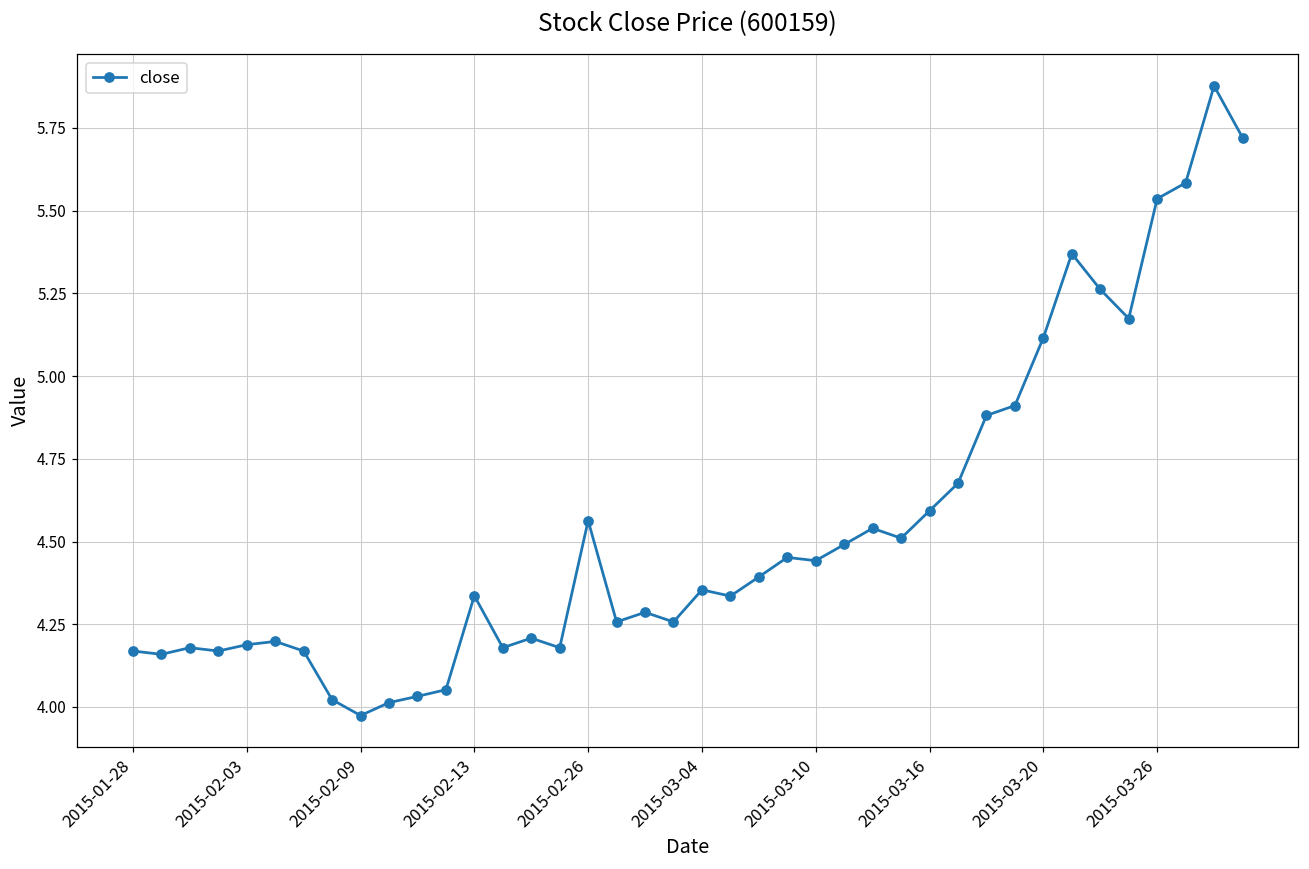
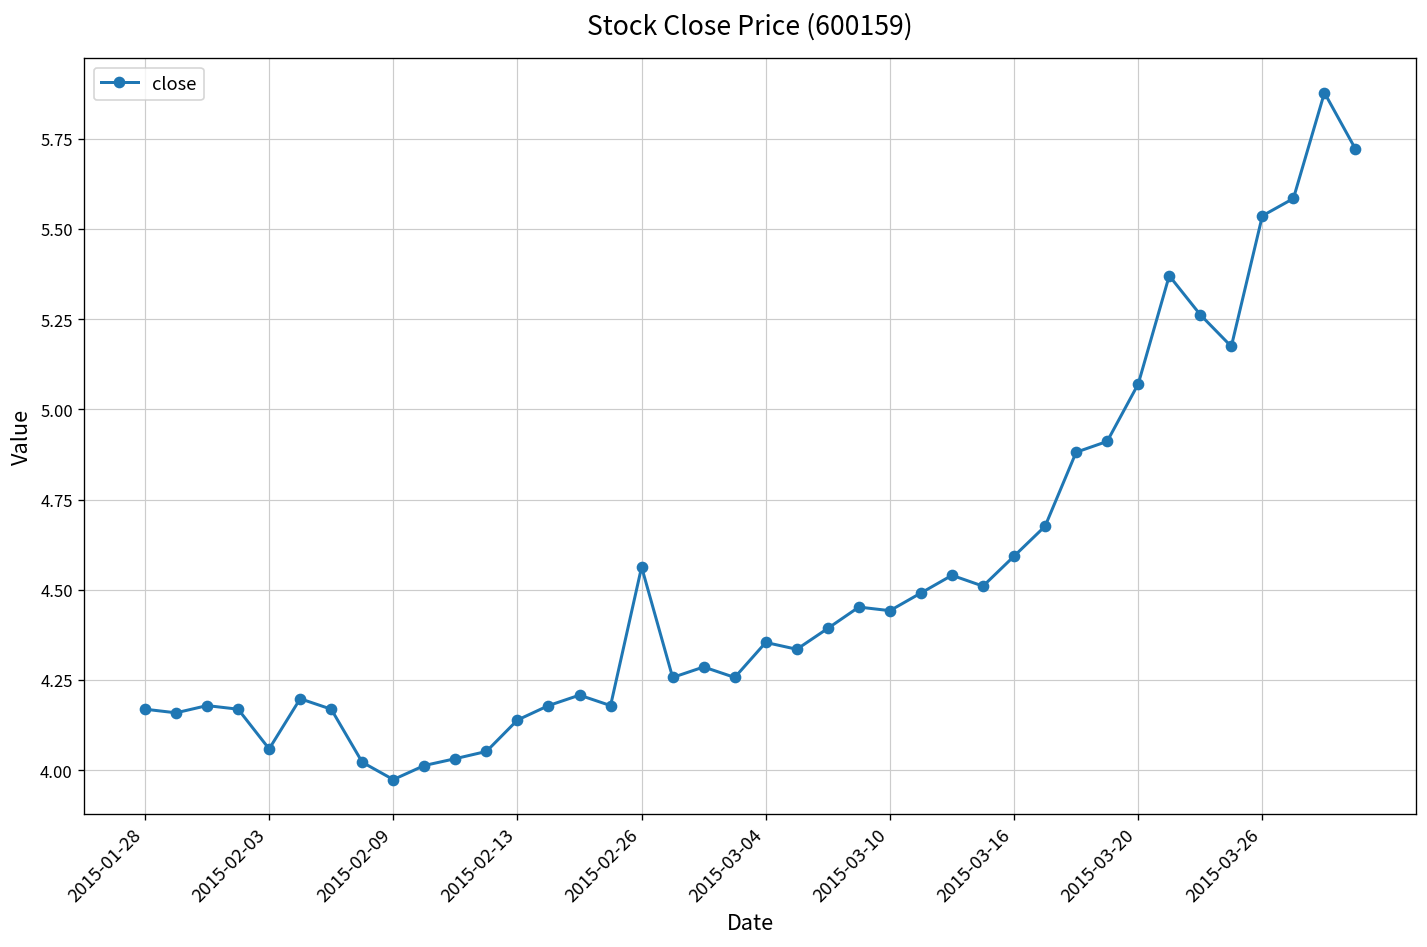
  {
    "2015-01-28": 4.17,
-   "2015-02-03": 4.19,
+   "2015-02-03": 4.06,
    "2015-02-09": 3.97,
-   "2015-02-13": 4.34,
+   "2015-02-13": 4.14,
    "2015-02-26": 4.56,
    "2015-03-04": 4.35,
    "2015-03-10": 4.44,
    "2015-03-16": 4.59,
-   "2015-03-20": 5.12,
+   "2015-03-20": 5.07,
    "2015-03-26": 5.54
  }
